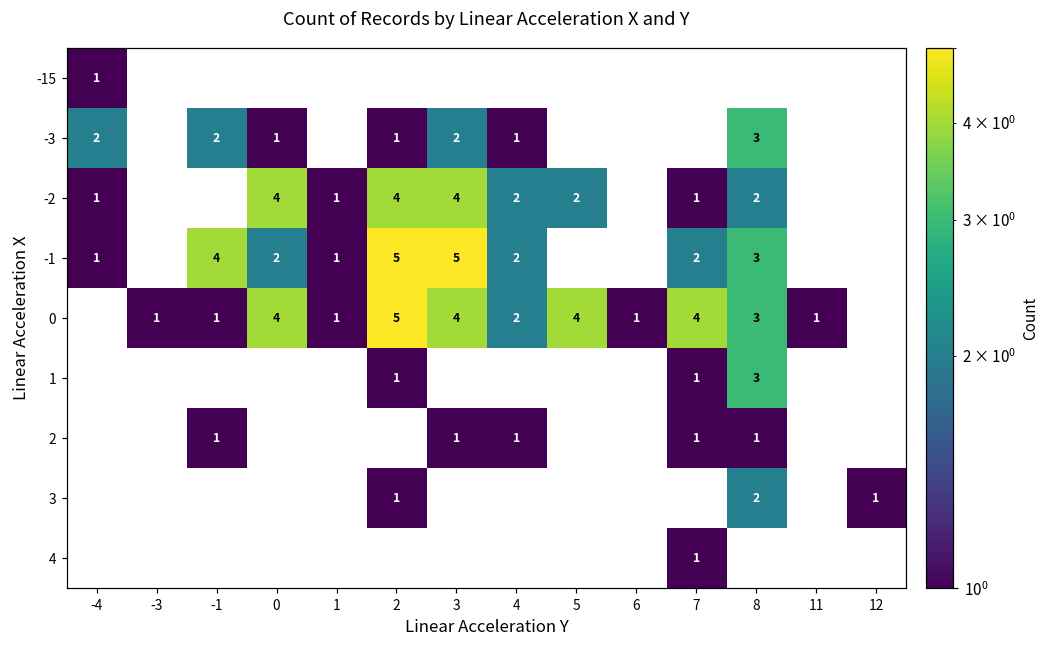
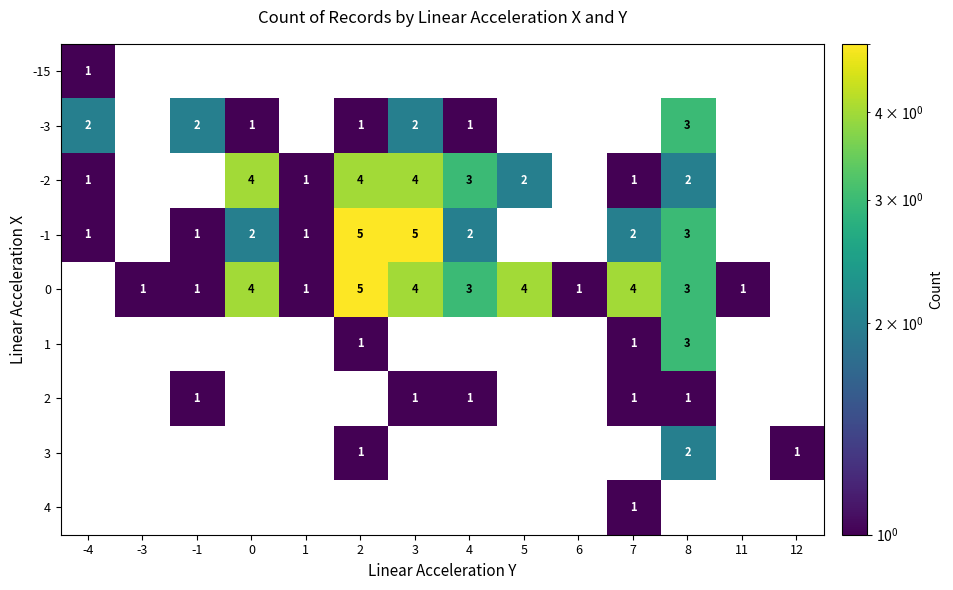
  {
    "-15": {
      "-4": 1
    },
    "-3": {
      "-4": 2,
      "-1": 2,
      "0": 1,
      "2": 1,
      "3": 2,
      "4": 1,
      "8": 3
    },
    "-2": {
      "-4": 1,
      "0": 4,
      "1": 1,
      "2": 4,
      "3": 4,
-     "4": 2,
+     "4": 3,
      "5": 2,
      "7": 1,
      "8": 2
    },
    "-1": {
      "-4": 1,
-     "-1": 4,
+     "-1": 1,
      "0": 2,
      "1": 1,
      "2": 5,
      "3": 5,
      "4": 2,
      "7": 2,
      "8": 3
    },
    "0": {
      "-3": 1,
      "-1": 1,
      "0": 4,
      "1": 1,
      "2": 5,
      "3": 4,
-     "4": 2,
+     "4": 3,
      "5": 4,
      "6": 1,
      "7": 4,
      "8": 3,
      "11": 1
    },
    "1": {
      "2": 1,
      "7": 1,
      "8": 3
    },
    "2": {
      "-1": 1,
      "3": 1,
      "4": 1,
      "7": 1,
      "8": 1
    },
    "3": {
      "2": 1,
      "8": 2,
      "12": 1
    },
    "4": {
      "7": 1
    }
  }
